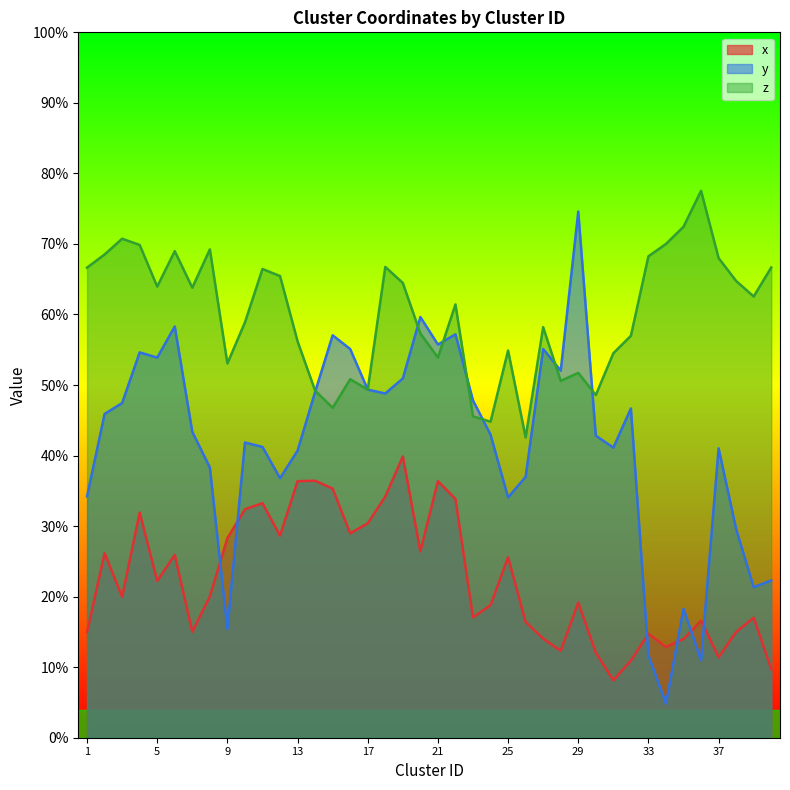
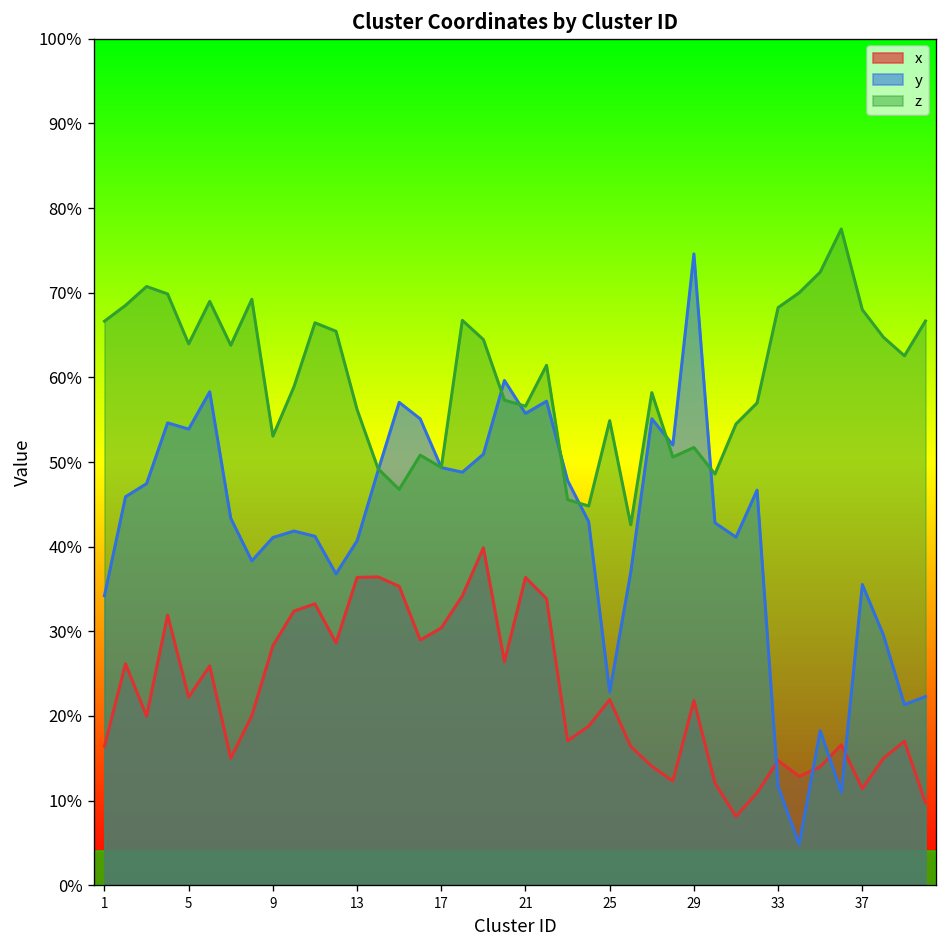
  {
    "x": {
-     "1": "15%",
+     "1": "16%",
      "5": "22%",
      "9": "28%",
      "13": "36%",
      "17": "30%",
      "21": "36%",
-     "25": "26%",
-     "29": "19%",
+     "25": "22%",
+     "29": "22%",
      "33": "15%",
      "37": "11%"
    },
    "y": {
      "1": "34%",
      "5": "54%",
-     "9": "15%",
+     "9": "41%",
      "13": "41%",
      "21": "56%",
-     "25": "34%",
+     "25": "23%",
      "29": "75%",
      "33": "12%",
-     "37": "41%"
+     "37": "36%"
    },
    "z": {
      "1": "67%",
      "5": "64%",
      "9": "53%",
      "13": "56%",
-     "21": "54%",
+     "21": "57%",
      "25": "55%",
      "29": "52%",
      "33": "68%",
      "37": "68%"
    }
  }
